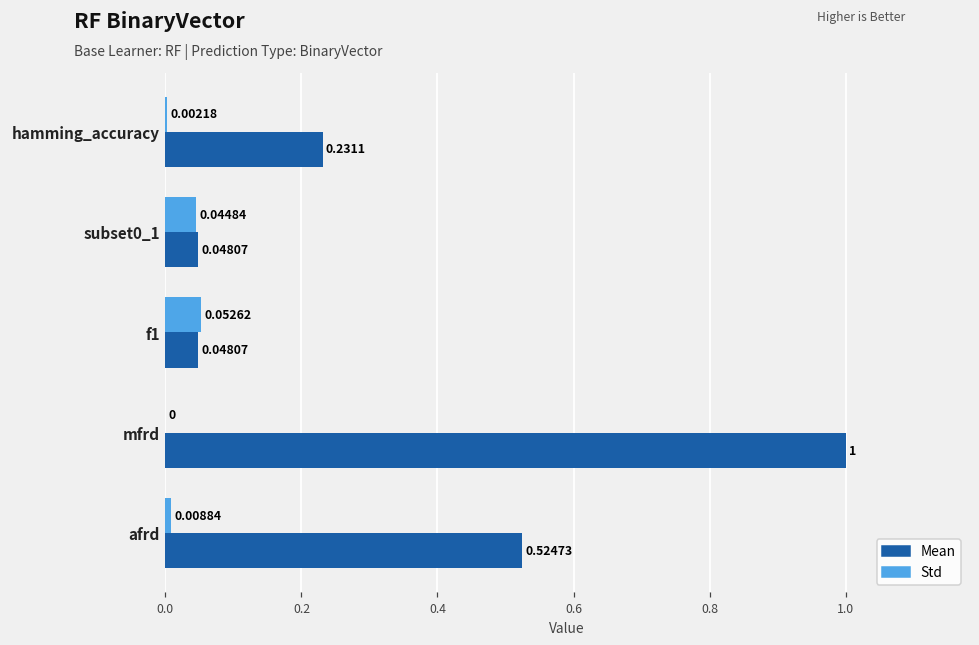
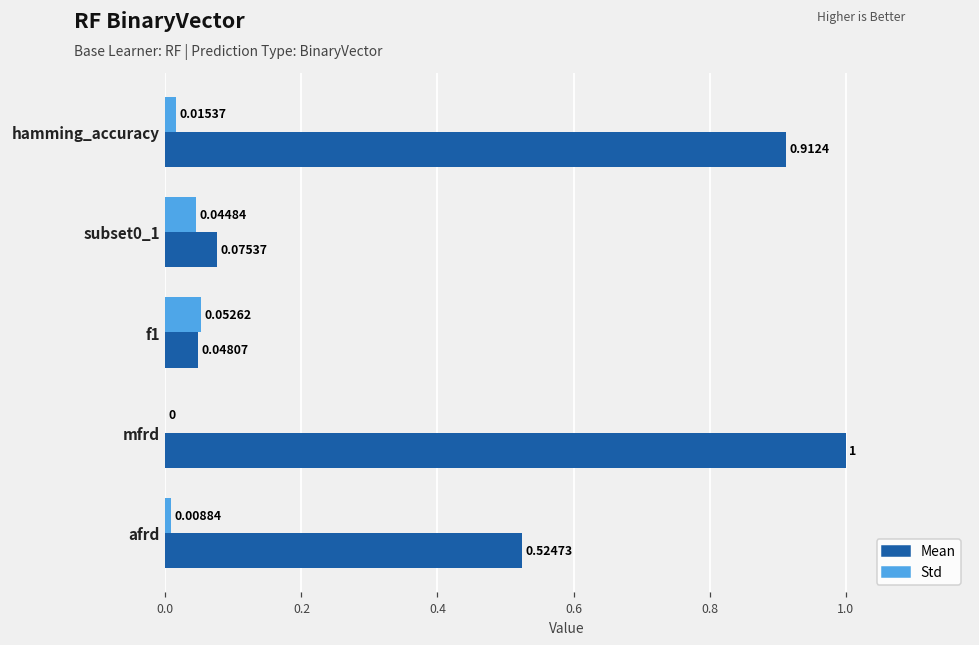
  {
    "Mean": {
-     "hamming_accuracy": 0.2311,
-     "subset0_1": 0.04807,
+     "hamming_accuracy": 0.9124,
+     "subset0_1": 0.07537,
      "f1": 0.04807,
      "mfrd": 1,
      "afrd": 0.52473
    },
    "Std": {
-     "hamming_accuracy": 0.00218,
+     "hamming_accuracy": 0.01537,
      "subset0_1": 0.04484,
      "f1": 0.05262,
      "mfrd": 0,
      "afrd": 0.00884
    }
  }
